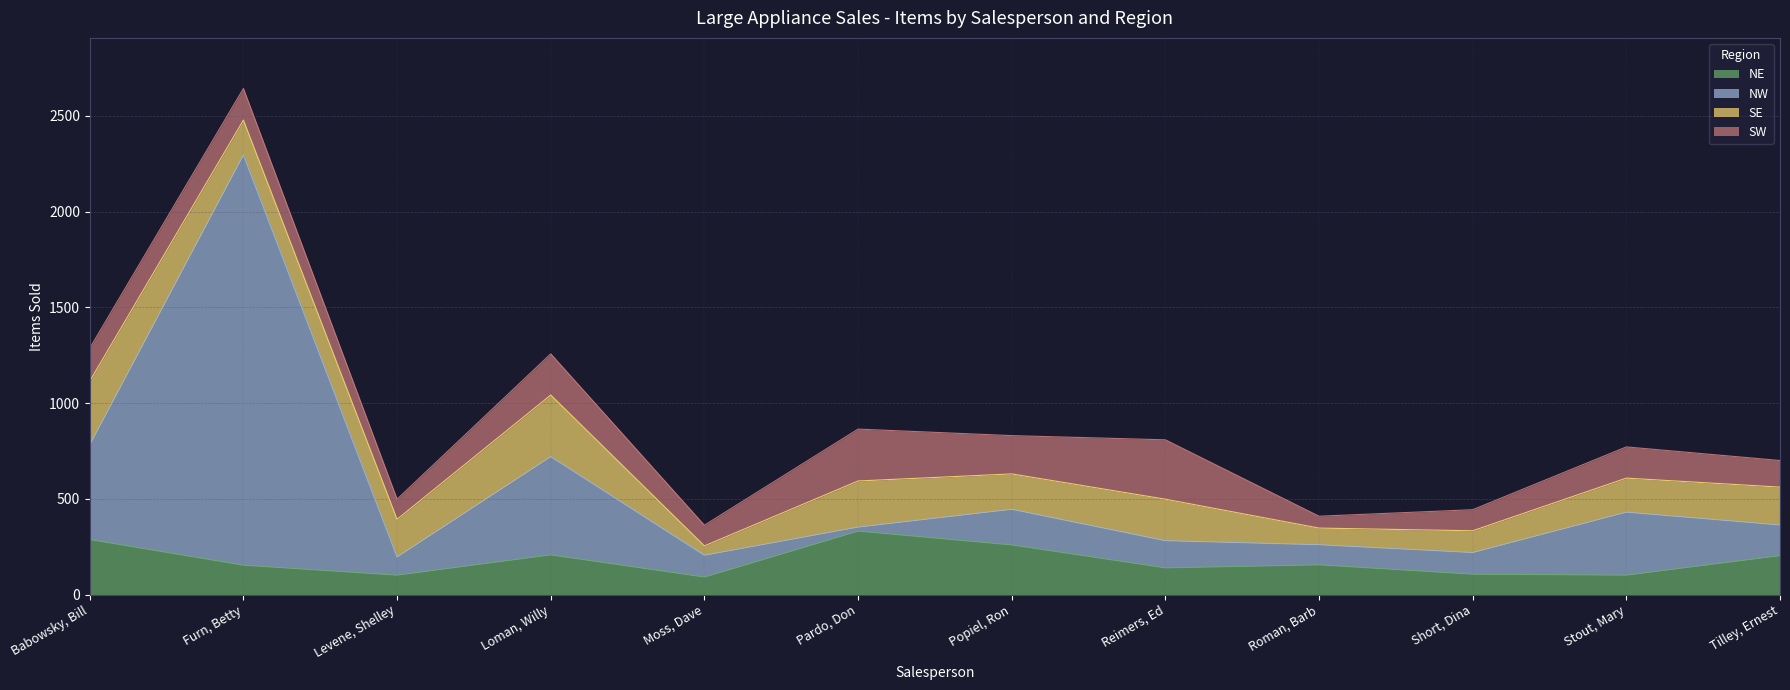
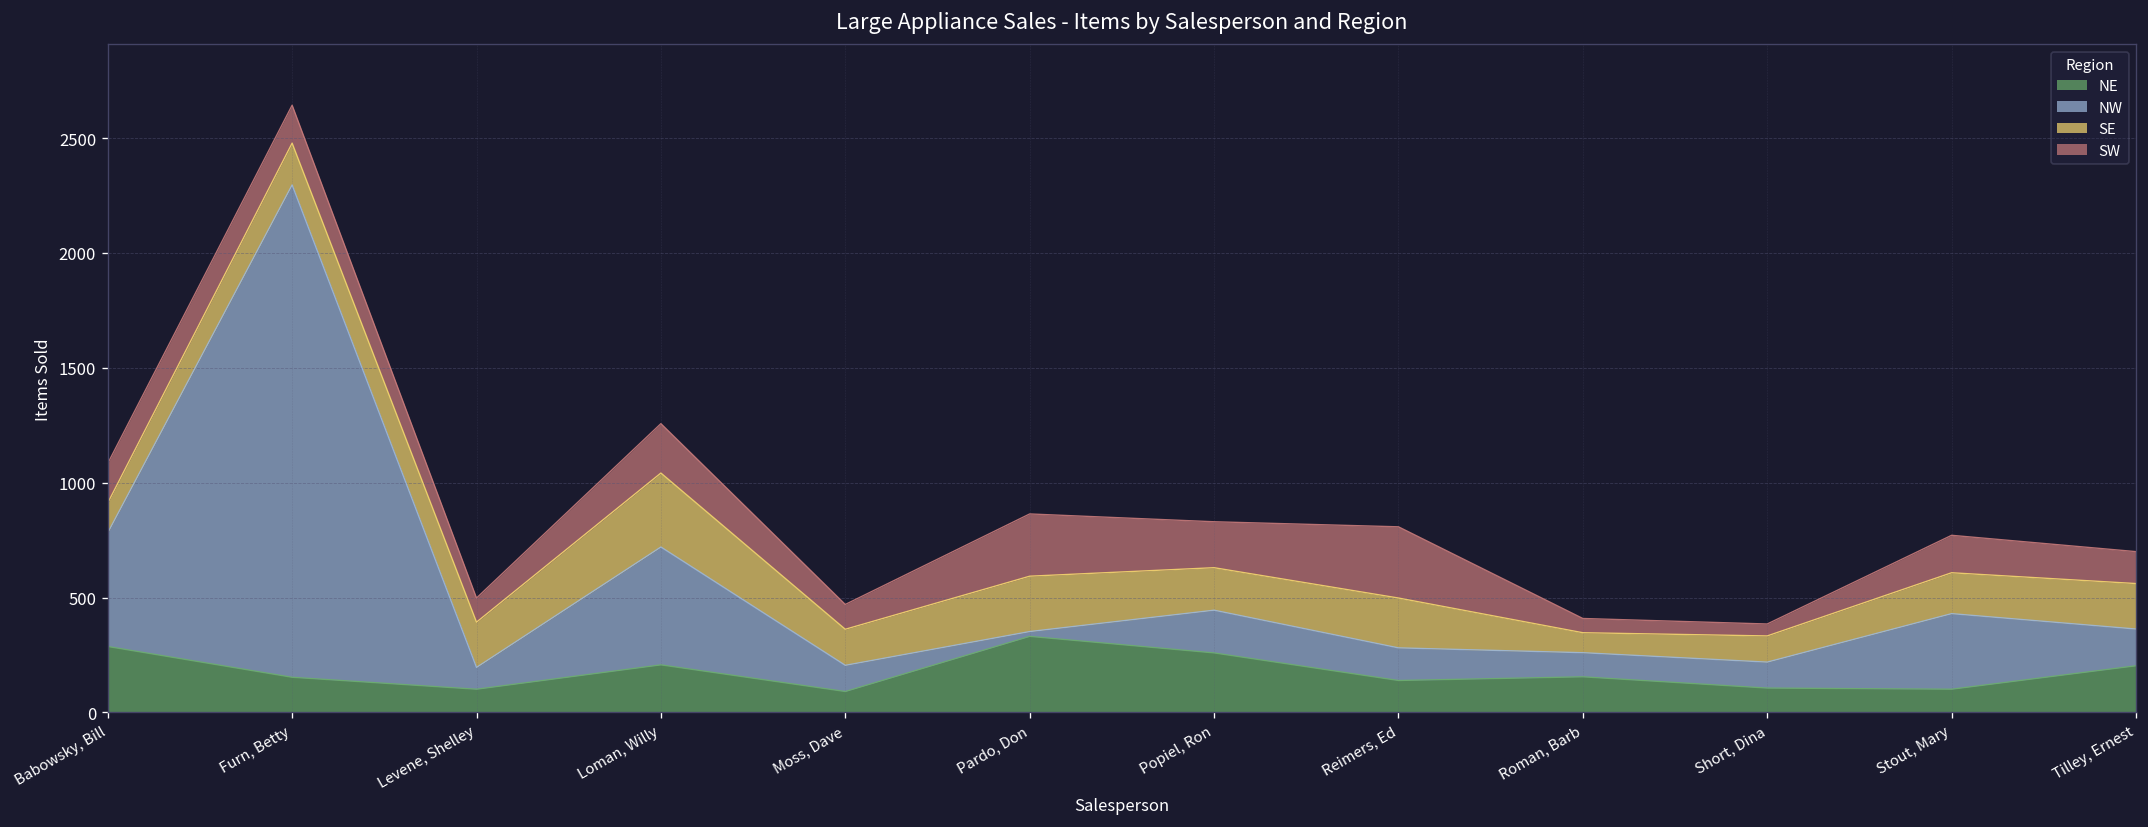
  {
    "NE": {
      "Babowsky, Bill": 290,
      "Furn, Betty": 150,
      "Levene, Shelley": 100,
      "Loman, Willy": 210,
      "Moss, Dave": 90,
      "Pardo, Don": 330,
      "Popiel, Ron": 260,
      "Reimers, Ed": 140,
      "Roman, Barb": 160,
      "Short, Dina": 110,
      "Stout, Mary": 100,
      "Tilley, Ernest": 200
    },
    "NW": {
      "Babowsky, Bill": 500,
      "Furn, Betty": 2140,
      "Levene, Shelley": 100,
      "Loman, Willy": 510,
      "Moss, Dave": 110,
      "Pardo, Don": 20,
      "Popiel, Ron": 190,
      "Reimers, Ed": 140,
      "Roman, Barb": 110,
      "Short, Dina": 110,
      "Stout, Mary": 330,
      "Tilley, Ernest": 160
    },
    "SE": {
-     "Babowsky, Bill": 330,
+     "Babowsky, Bill": 130,
      "Furn, Betty": 180,
      "Levene, Shelley": 200,
      "Loman, Willy": 320,
-     "Moss, Dave": 50,
+     "Moss, Dave": 160,
      "Pardo, Don": 240,
      "Popiel, Ron": 190,
      "Reimers, Ed": 220,
      "Roman, Barb": 90,
      "Short, Dina": 110,
      "Stout, Mary": 180,
      "Tilley, Ernest": 200
    },
    "SW": {
      "Babowsky, Bill": 170,
      "Furn, Betty": 170,
      "Levene, Shelley": 110,
      "Loman, Willy": 220,
      "Moss, Dave": 110,
      "Pardo, Don": 270,
      "Popiel, Ron": 200,
      "Reimers, Ed": 310,
      "Roman, Barb": 60,
-     "Short, Dina": 110,
+     "Short, Dina": 50,
      "Stout, Mary": 160,
      "Tilley, Ernest": 140
    }
  }
